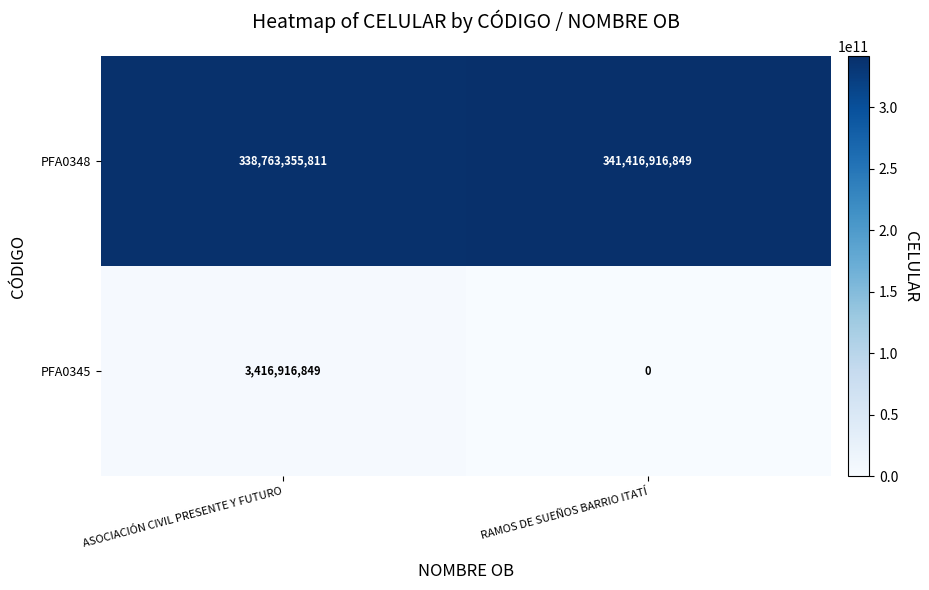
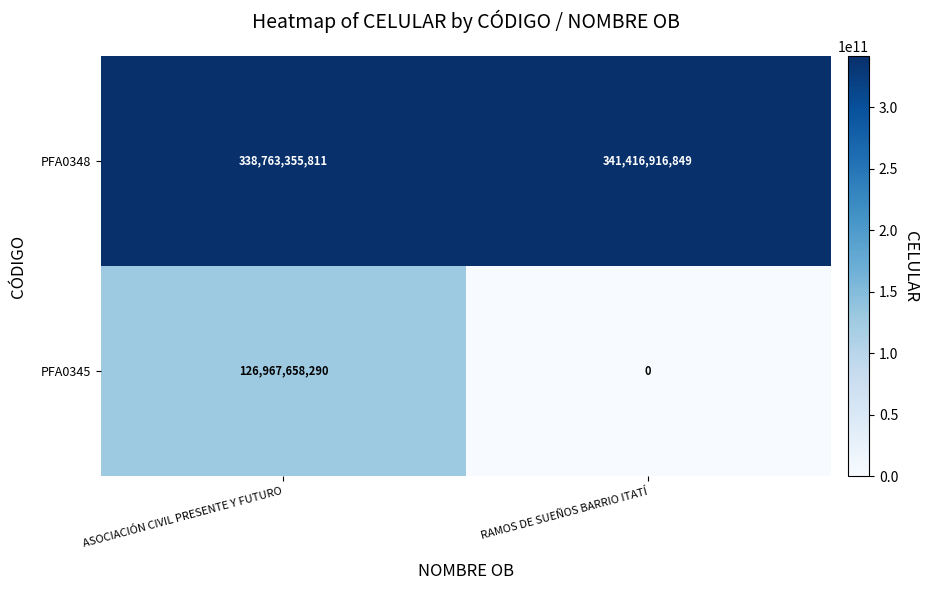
  {
    "PFA0348": {
      "ASOCIACIÓN CIVIL PRESENTE Y FUTURO": "338,763,355,811",
      "RAMOS DE SUEÑOS BARRIO ITATÍ": "341,416,916,849"
    },
    "PFA0345": {
-     "ASOCIACIÓN CIVIL PRESENTE Y FUTURO": "3,416,916,849",
+     "ASOCIACIÓN CIVIL PRESENTE Y FUTURO": "126,967,658,290",
      "RAMOS DE SUEÑOS BARRIO ITATÍ": "0"
    }
  }
